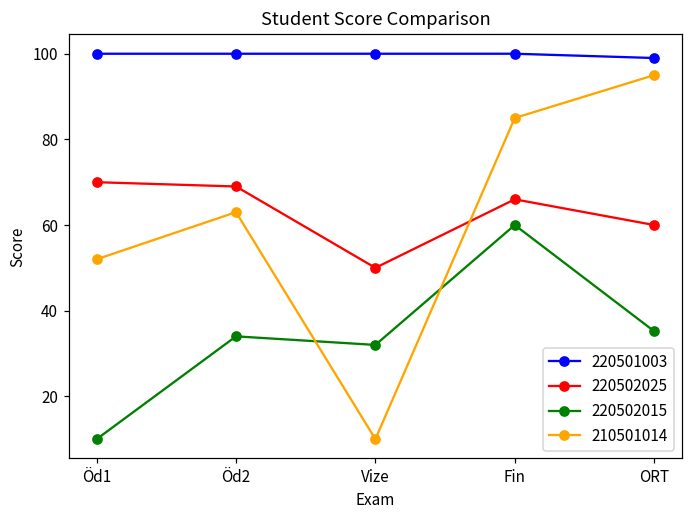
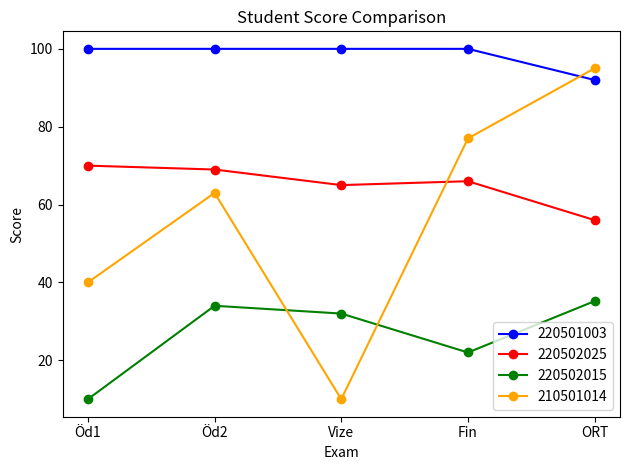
  {
    "220501003": {
      "Öd1": 100,
      "Öd2": 100,
      "Vize": 100,
      "Fin": 100,
-     "ORT": 99
+     "ORT": 92
    },
    "220502025": {
      "Öd1": 70,
      "Öd2": 69,
-     "Vize": 50,
+     "Vize": 65,
      "Fin": 66,
-     "ORT": 60
+     "ORT": 56
    },
    "220502015": {
      "Öd1": 10,
      "Öd2": 34,
      "Vize": 32,
-     "Fin": 60,
+     "Fin": 22,
      "ORT": 35
    },
    "210501014": {
-     "Öd1": 52,
+     "Öd1": 40,
      "Öd2": 63,
      "Vize": 10,
-     "Fin": 85,
+     "Fin": 77,
      "ORT": 95
    }
  }
